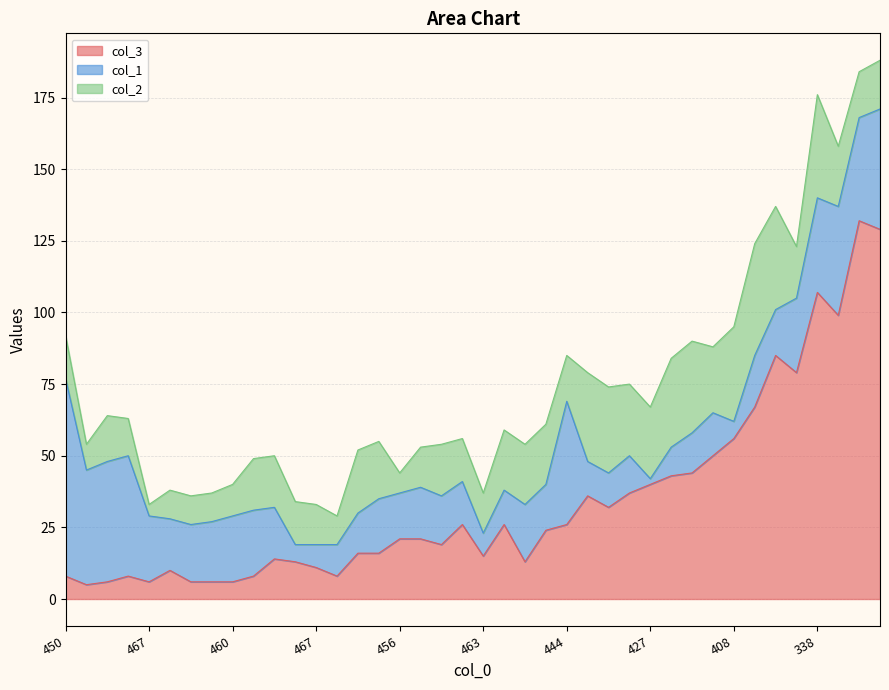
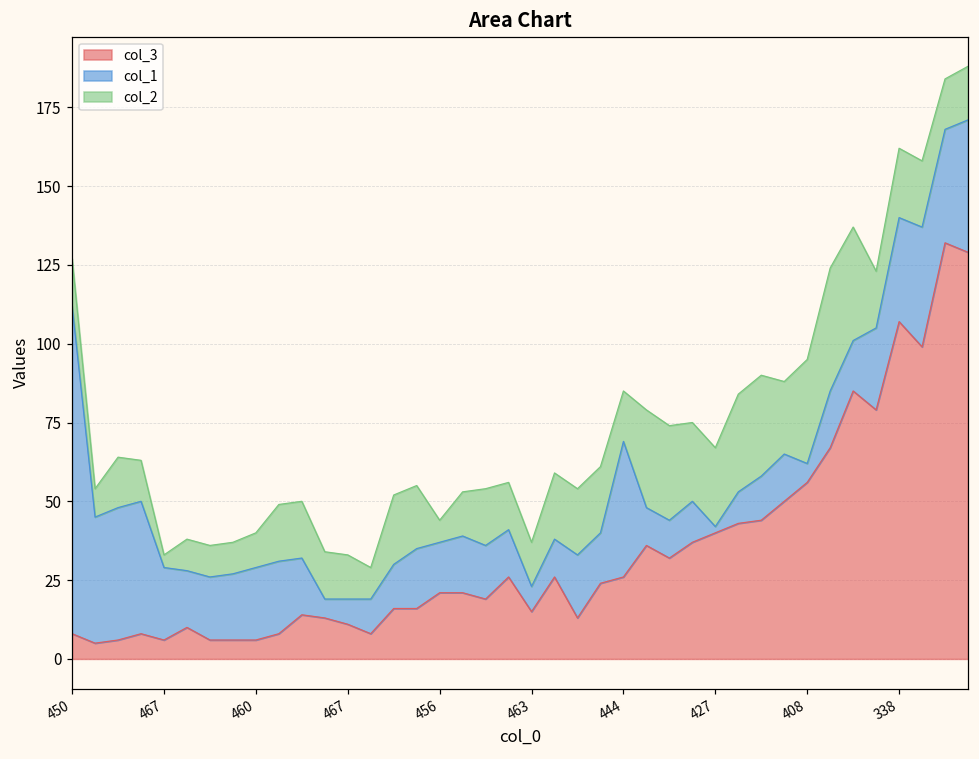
  {
    "col_3": {
      "450": 8,
      "460": 6,
      "456": 21,
      "463": 15,
      "444": 26,
      "427": 40,
      "408": 56,
      "338": 107
    },
    "col_1": {
-     "450": 69,
+     "450": 104,
      "460": 23,
      "456": 16,
      "463": 8,
      "444": 43,
      "427": 2,
      "408": 6,
      "338": 33
    },
    "col_2": {
      "450": 15,
      "460": 11,
      "456": 7,
      "463": 14,
      "444": 16,
      "427": 25,
      "408": 33,
-     "338": 36
+     "338": 22
    }
  }
